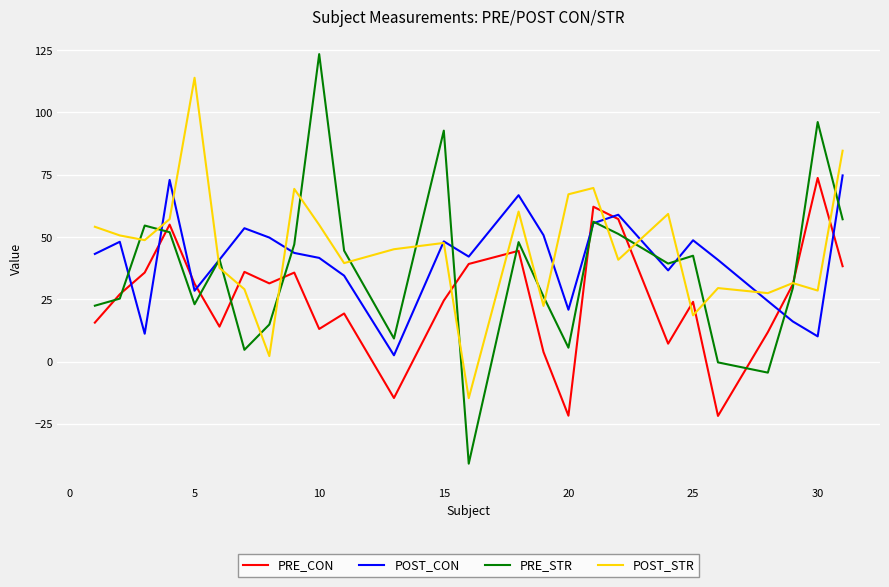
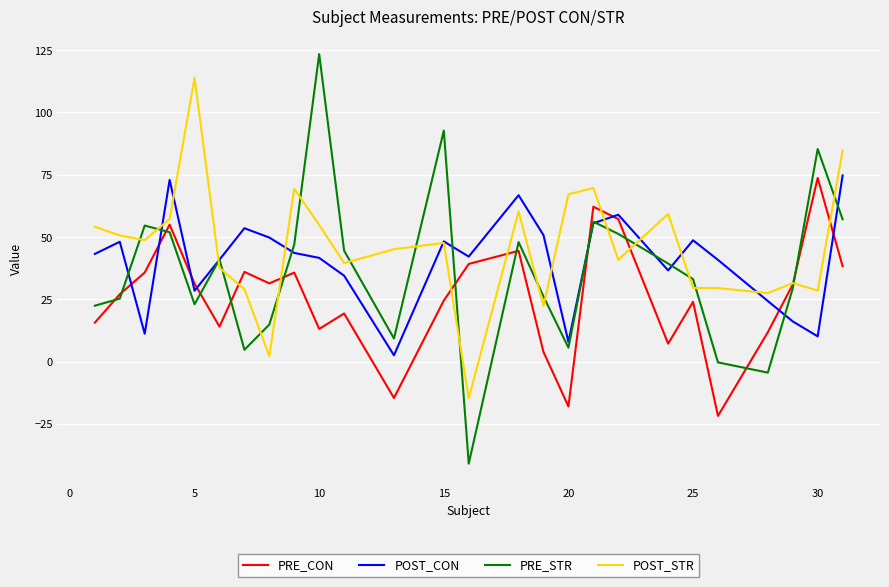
  {
    "PRE_CON": {
      "5": 31,
      "10": 13,
      "15": 25,
-     "20": -22,
+     "20": -18,
      "25": 24,
      "30": 74
    },
    "POST_CON": {
      "5": 28,
      "10": 42,
-     "20": 21,
+     "20": 8,
      "25": 49,
      "30": 10
    },
    "PRE_STR": {
      "5": 23,
      "10": 123,
      "15": 93,
      "20": 6,
-     "25": 42,
-     "30": 96
+     "25": 33,
+     "30": 85
    },
    "POST_STR": {
      "5": 114,
      "10": 55,
      "20": 67,
-     "25": 19,
+     "25": 30,
      "30": 29
    }
  }
